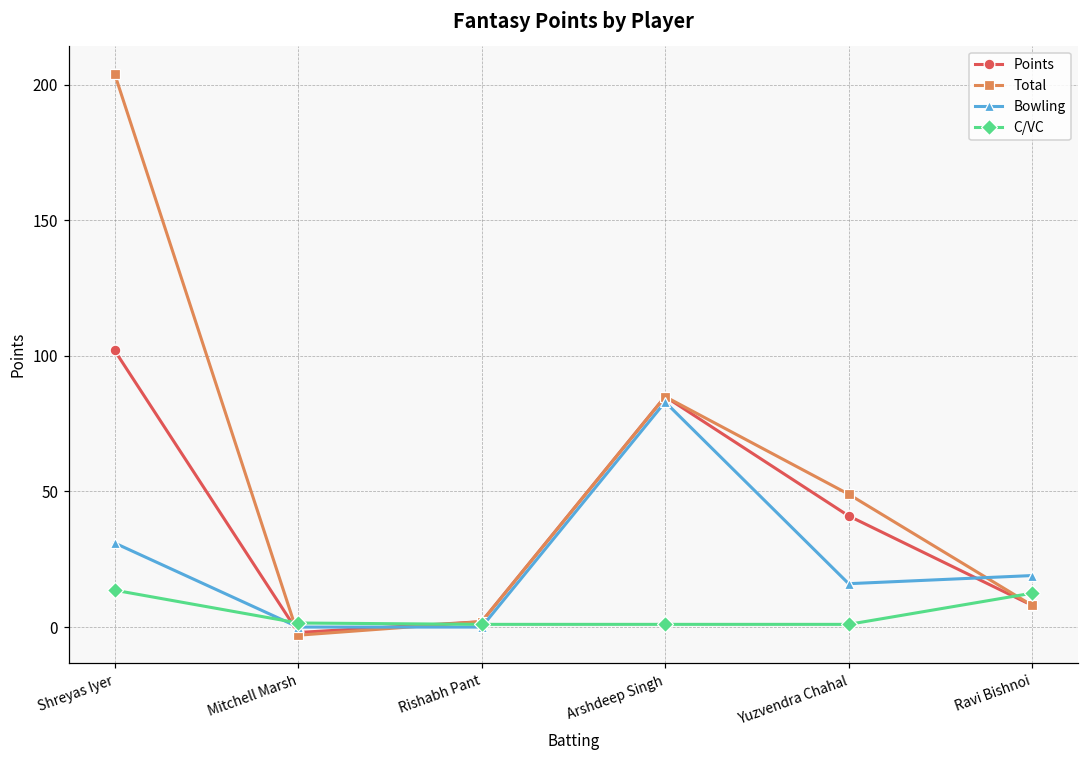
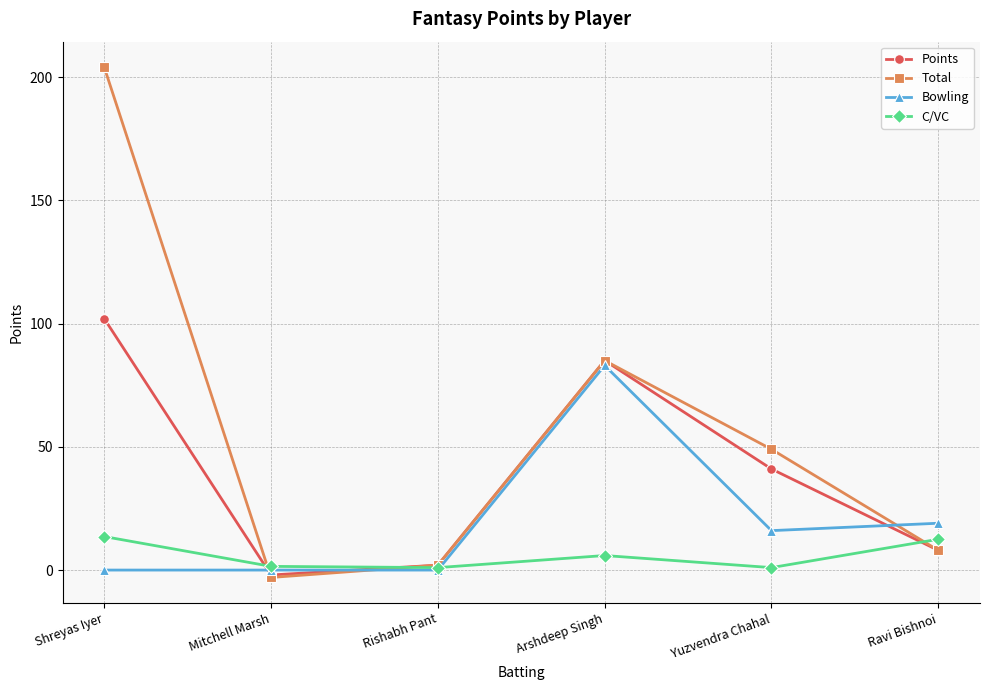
  {
    "Bowling": {
-     "Shreyas Iyer": 31,
+     "Shreyas Iyer": 0,
      "Mitchell Marsh": 0,
      "Arshdeep Singh": 83,
      "Yuzvendra Chahal": 16,
      "Ravi Bishnoi": 19
    },
    "C/VC": {
      "Shreyas Iyer": 14,
      "Mitchell Marsh": 2,
-     "Arshdeep Singh": 1,
+     "Arshdeep Singh": 6,
      "Yuzvendra Chahal": 1,
      "Ravi Bishnoi": 13
    }
  }
